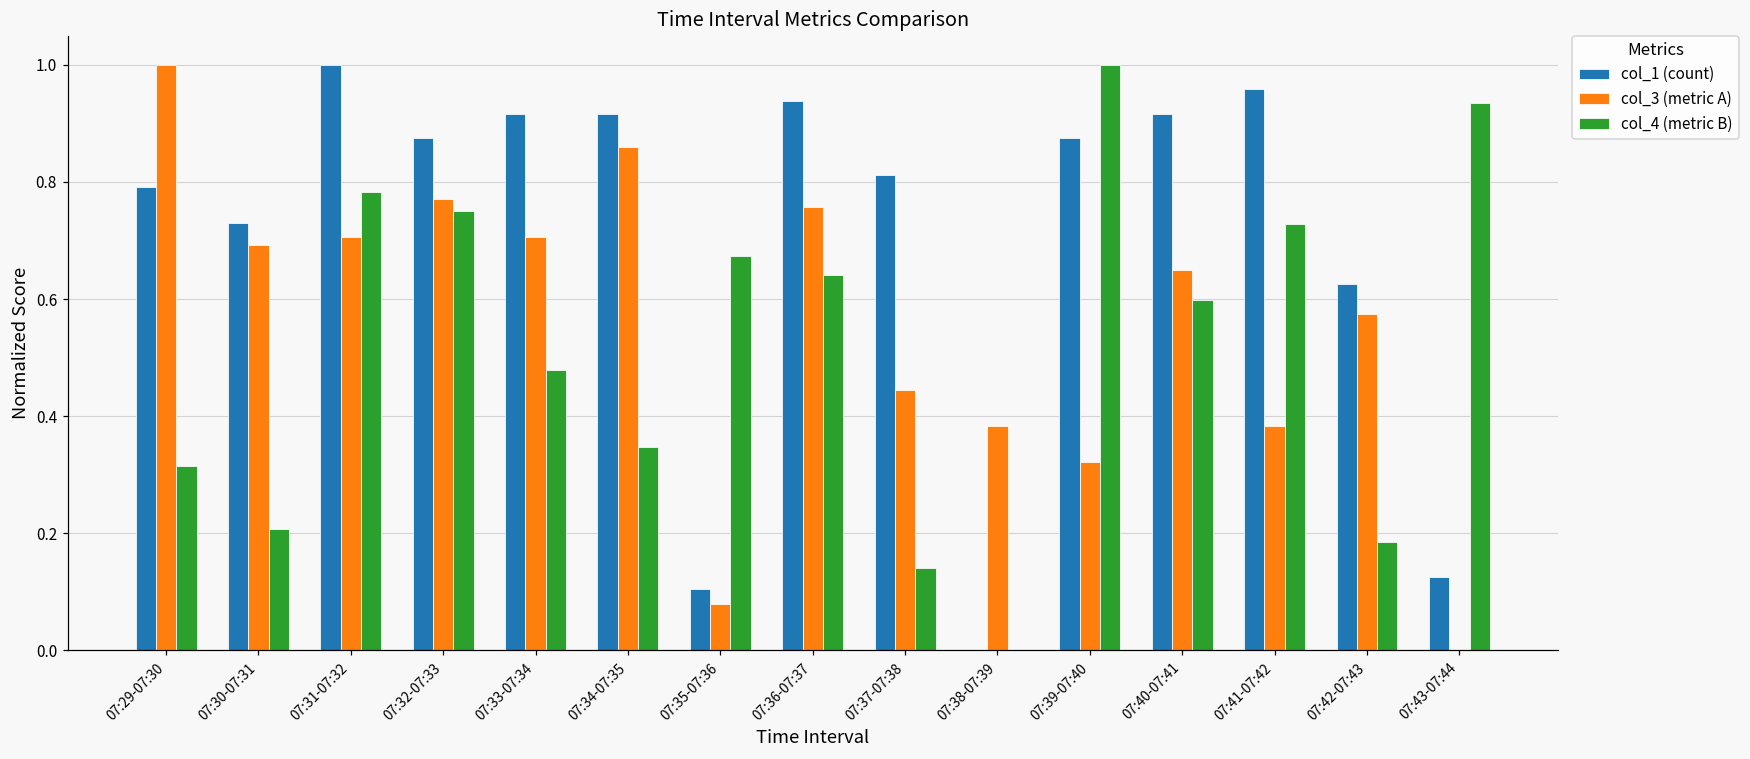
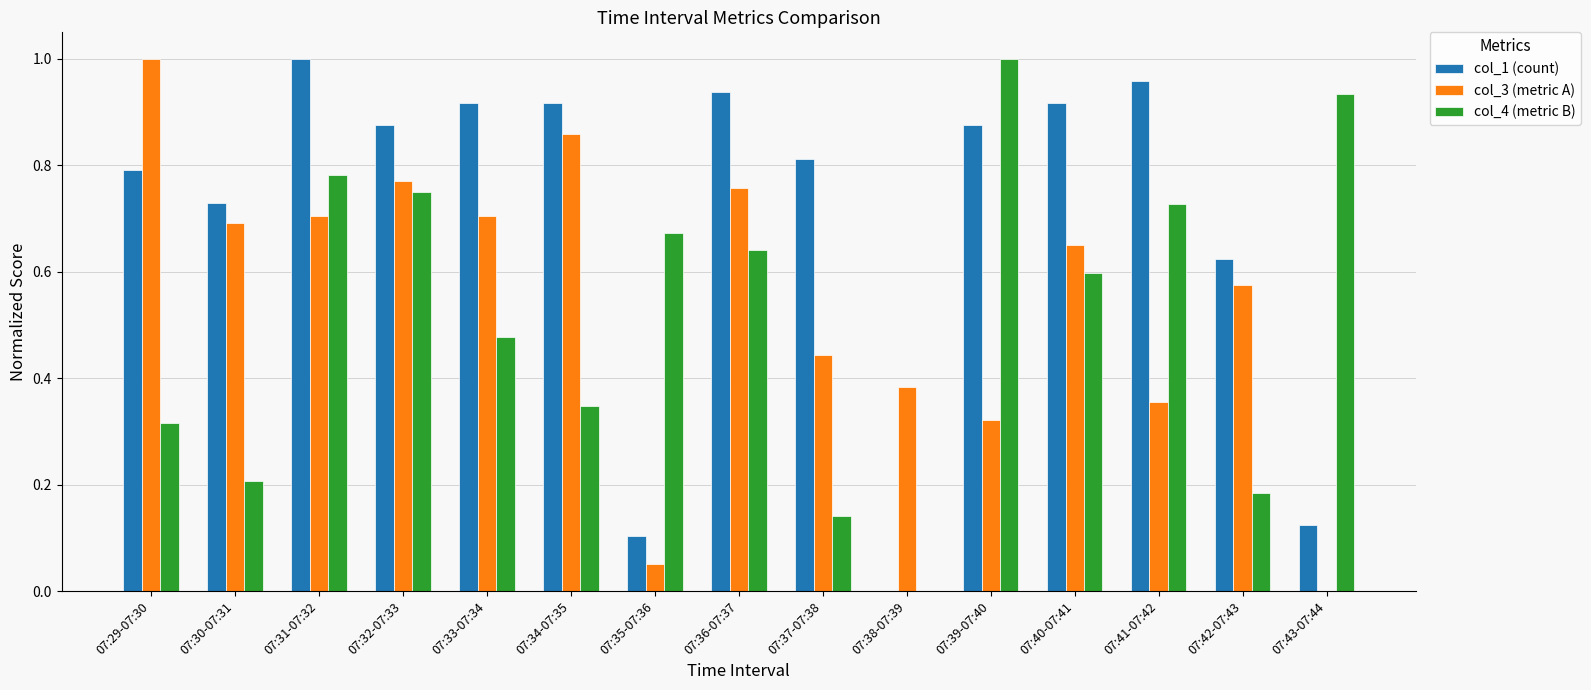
  {
    "col_1 (count)": {
      "07:29-07:30": 0.79,
      "07:30-07:31": 0.73,
      "07:31-07:32": 1.00,
      "07:32-07:33": 0.88,
      "07:33-07:34": 0.92,
      "07:34-07:35": 0.92,
      "07:35-07:36": 0.10,
      "07:36-07:37": 0.94,
      "07:37-07:38": 0.81,
      "07:38-07:39": 0.00,
      "07:39-07:40": 0.88,
      "07:40-07:41": 0.92,
      "07:41-07:42": 0.96,
      "07:42-07:43": 0.63,
      "07:43-07:44": 0.13
    },
    "col_3 (metric A)": {
      "07:29-07:30": 1.00,
      "07:30-07:31": 0.69,
      "07:31-07:32": 0.71,
      "07:32-07:33": 0.77,
      "07:33-07:34": 0.71,
      "07:34-07:35": 0.86,
-     "07:35-07:36": 0.08,
+     "07:35-07:36": 0.05,
      "07:36-07:37": 0.76,
      "07:37-07:38": 0.44,
      "07:38-07:39": 0.38,
      "07:39-07:40": 0.32,
      "07:40-07:41": 0.65,
-     "07:41-07:42": 0.38,
+     "07:41-07:42": 0.36,
      "07:42-07:43": 0.57,
      "07:43-07:44": 0.00
    },
    "col_4 (metric B)": {
      "07:29-07:30": 0.32,
      "07:30-07:31": 0.21,
      "07:31-07:32": 0.78,
      "07:32-07:33": 0.75,
      "07:33-07:34": 0.48,
      "07:34-07:35": 0.35,
      "07:35-07:36": 0.67,
      "07:36-07:37": 0.64,
      "07:37-07:38": 0.14,
      "07:38-07:39": 0.00,
      "07:39-07:40": 1.00,
      "07:40-07:41": 0.60,
      "07:41-07:42": 0.73,
      "07:42-07:43": 0.18,
      "07:43-07:44": 0.93
    }
  }
